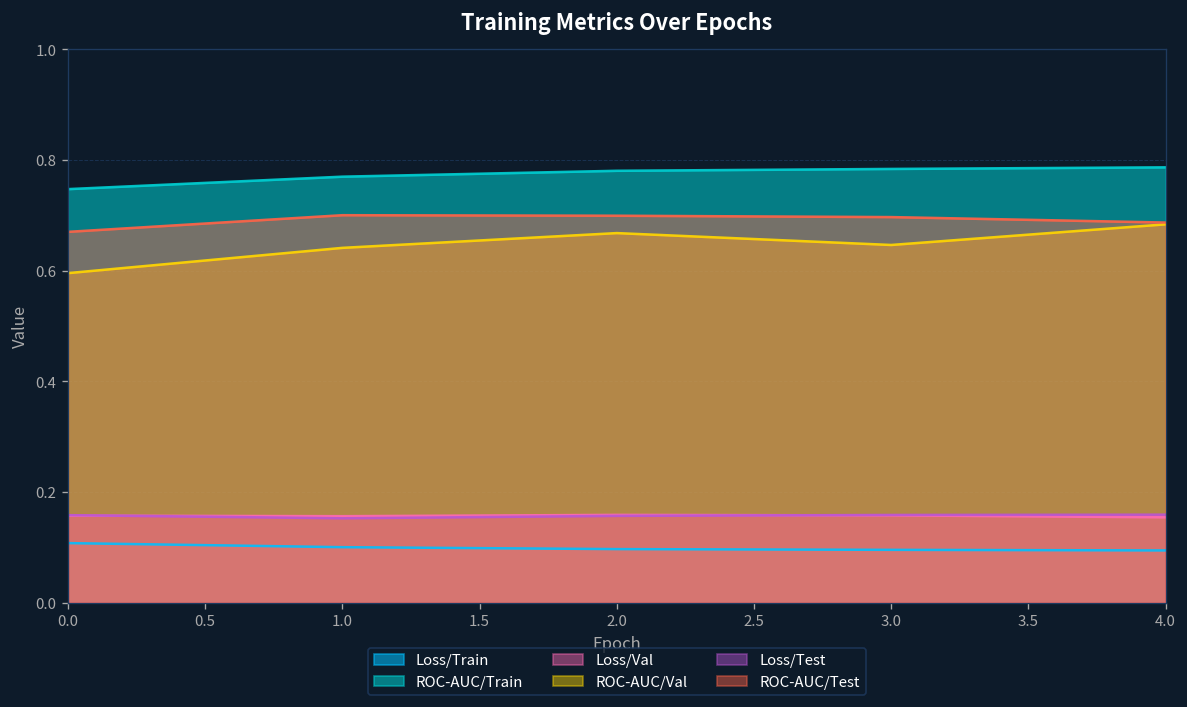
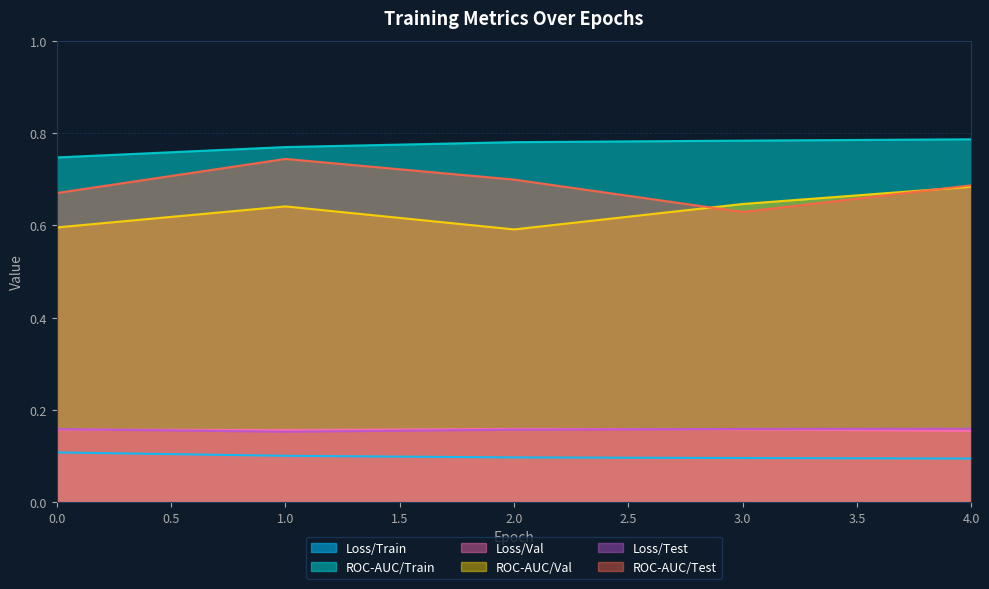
  {
    "ROC-AUC/Val": {
      "0.0": 0.60,
      "1.0": 0.64,
-     "2.0": 0.67,
+     "2.0": 0.59,
      "3.0": 0.65
    },
    "ROC-AUC/Test": {
      "0.0": 0.67,
-     "1.0": 0.70,
+     "1.0": 0.74,
      "2.0": 0.70,
-     "3.0": 0.70
+     "3.0": 0.63
    }
  }
